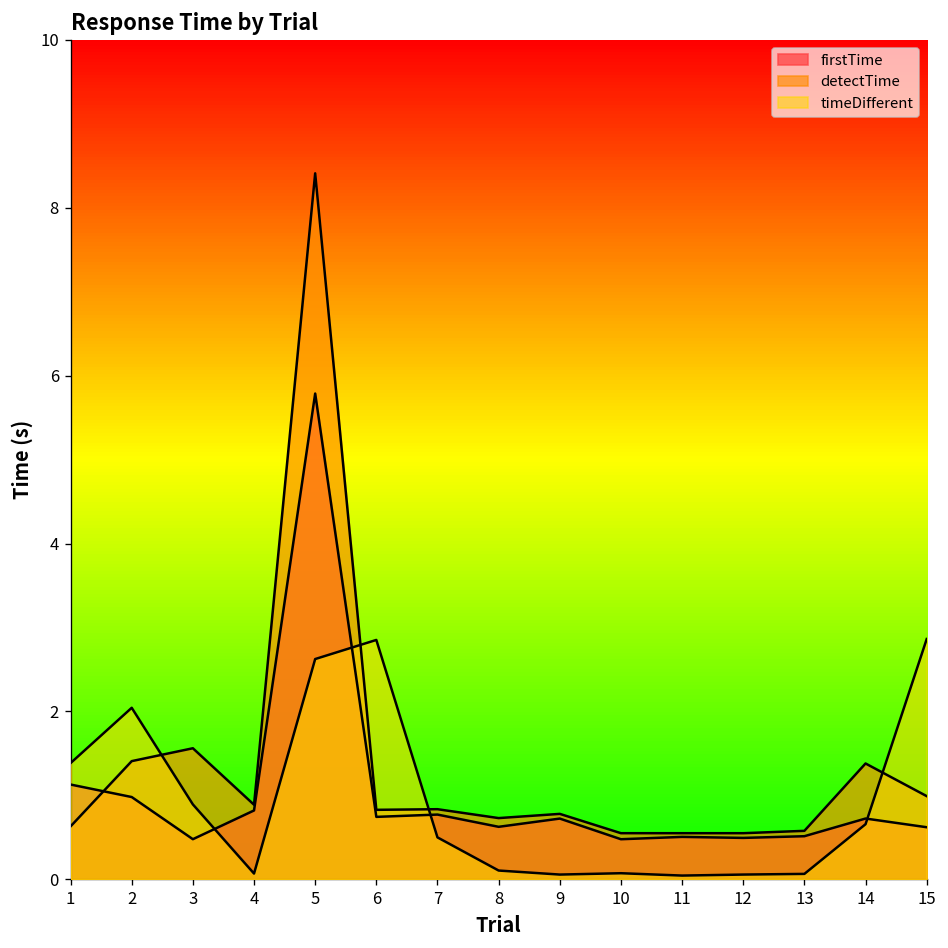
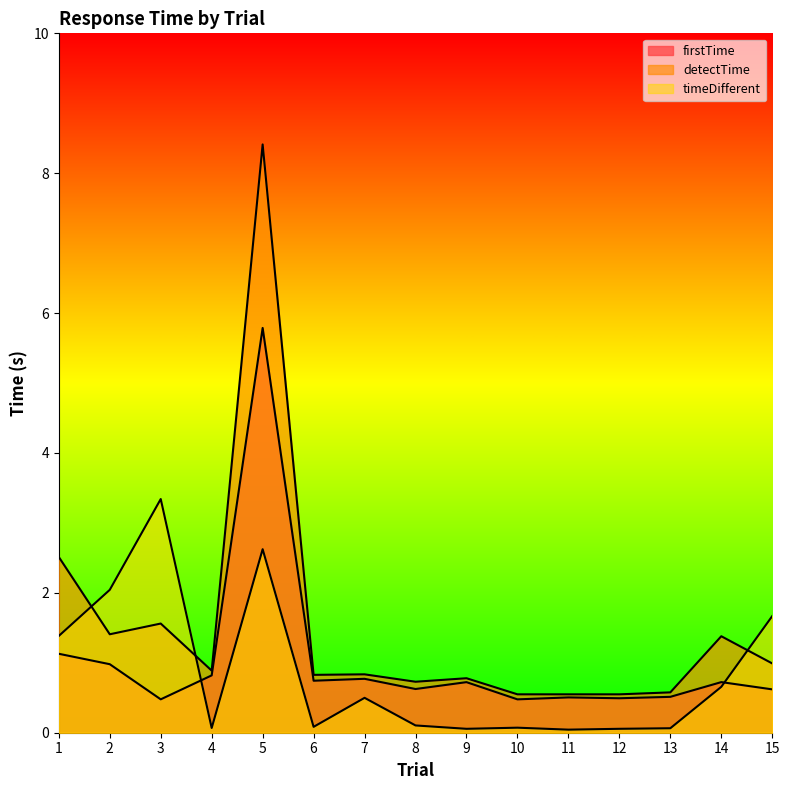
  {
    "firstTime": {
      "1": 1.1,
      "2": 1.0,
      "3": 0.5,
      "4": 0.8,
      "5": 5.8,
      "6": 0.7,
      "7": 0.8,
      "8": 0.6,
      "9": 0.7,
      "10": 0.5,
      "11": 0.5,
      "12": 0.5,
      "13": 0.5,
      "14": 0.7,
      "15": 0.6
    },
    "detectTime": {
-     "1": 0.6,
+     "1": 2.5,
      "2": 1.4,
      "3": 1.6,
      "4": 0.9,
      "5": 8.4,
      "6": 0.8,
      "7": 0.8,
      "8": 0.7,
      "9": 0.8,
      "10": 0.5,
      "11": 0.5,
      "12": 0.5,
      "13": 0.6,
      "14": 1.4,
      "15": 1.0
    },
    "timeDifferent": {
      "1": 1.4,
      "2": 2.0,
-     "3": 0.9,
+     "3": 3.3,
      "4": 0.1,
      "5": 2.6,
-     "6": 2.9,
+     "6": 0.1,
      "7": 0.5,
      "8": 0.1,
      "9": 0.1,
      "10": 0.1,
      "11": 0.0,
      "12": 0.1,
      "13": 0.1,
      "14": 0.7,
-     "15": 2.9
+     "15": 1.7
    }
  }
